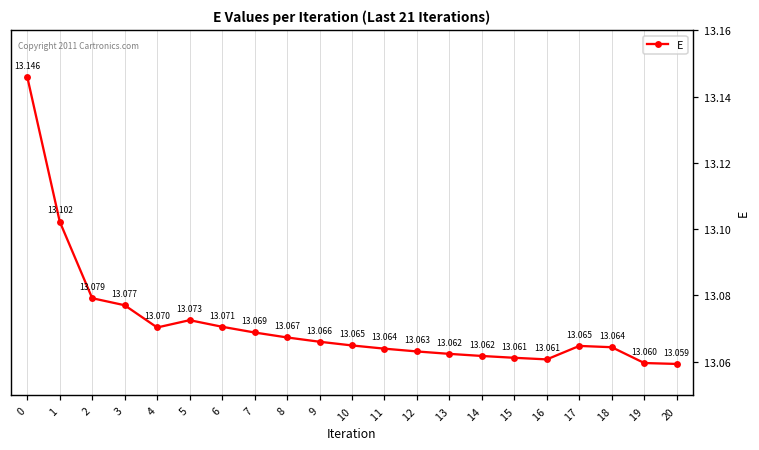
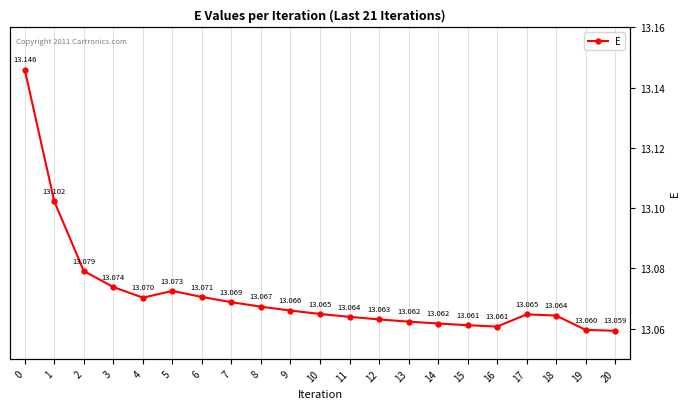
  {
    "0": 13.146,
    "1": 13.102,
    "2": 13.079,
-   "3": 13.077,
+   "3": 13.074,
    "4": 13.070,
    "5": 13.073,
    "6": 13.071,
    "7": 13.069,
    "8": 13.067,
    "9": 13.066,
    "10": 13.065,
    "11": 13.064,
    "12": 13.063,
    "13": 13.062,
    "14": 13.062,
    "15": 13.061,
    "16": 13.061,
    "17": 13.065,
    "18": 13.064,
    "19": 13.060,
    "20": 13.059
  }
